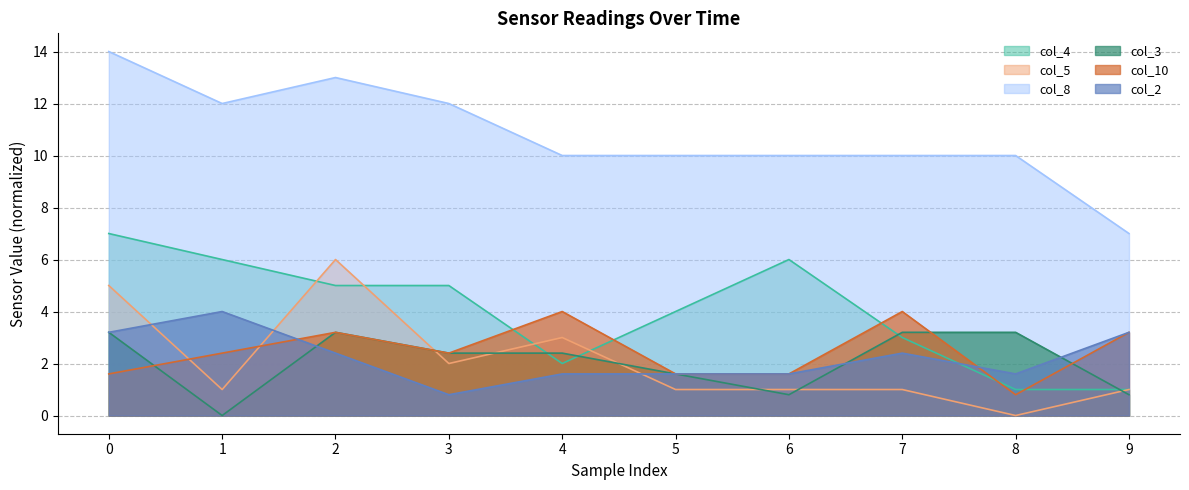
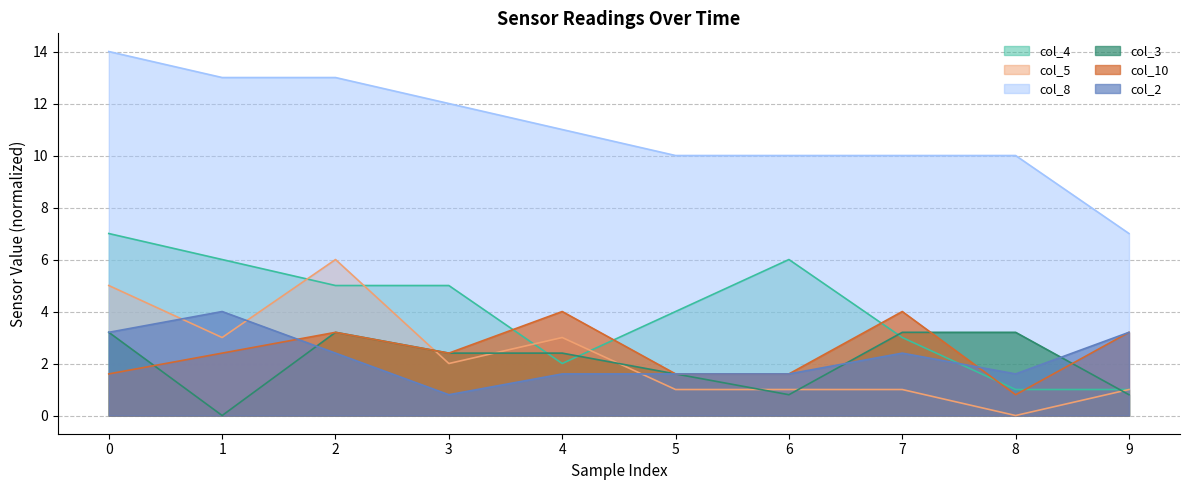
  {
    "col_4": {
      "0": 7.0,
      "1": 6.0,
      "2": 5.0,
      "3": 5.0,
      "4": 2.0,
      "5": 4.0,
      "6": 6.0,
      "7": 3.0,
      "8": 1.0
    },
    "col_5": {
      "0": 5.0,
-     "1": 1.0,
+     "1": 3.0,
      "2": 6.0,
      "3": 2.0,
      "4": 3.0,
      "5": 1.0,
      "6": 1.0,
      "7": 1.0,
      "8": 0.0
    },
    "col_8": {
      "0": 14.0,
-     "1": 12.0,
+     "1": 13.0,
      "2": 13.0,
      "3": 12.0,
-     "4": 10.0,
+     "4": 11.0,
      "5": 10.0,
      "6": 10.0,
      "7": 10.0,
      "8": 10.0,
      "9": 7.0
    },
    "col_3": {
      "1": 0.0,
      "4": 2.4,
      "6": 0.8,
      "7": 3.2,
      "8": 3.2,
      "9": 0.8
    },
    "col_10": {
      "0": 1.6,
      "1": 2.4,
      "4": 4.0,
      "7": 4.0,
      "8": 0.8
    },
    "col_2": {
      "1": 4.0,
      "2": 2.4,
      "3": 0.8,
      "4": 1.6,
      "7": 2.4,
      "8": 1.6
    }
  }
